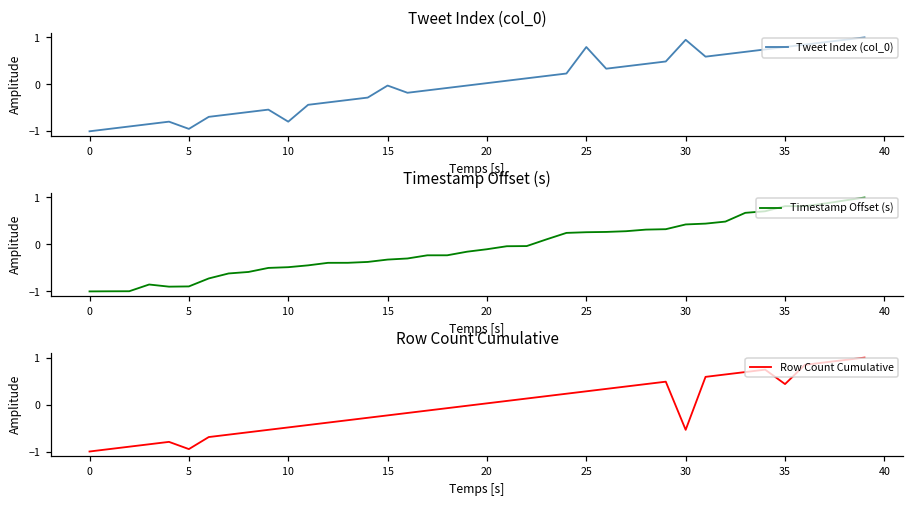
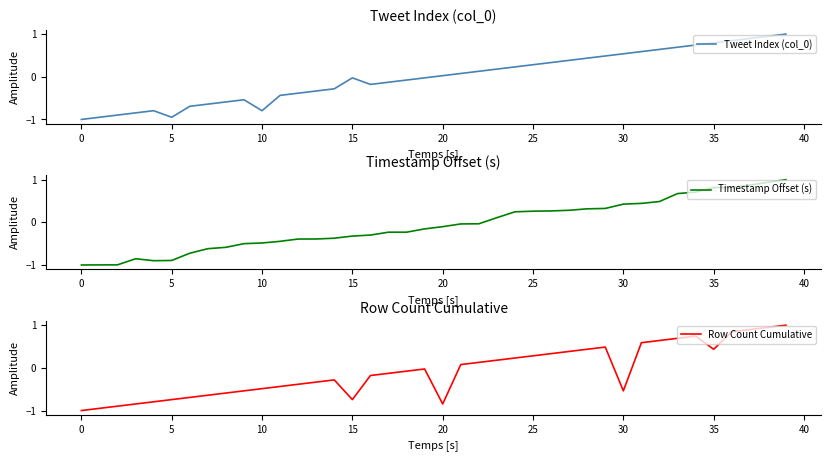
  {
    "Tweet Index (col_0)": {
      "0": -1.0,
      "5": -0.9,
      "10": -0.8,
      "15": 0.0,
      "20": 0.0,
-     "25": 0.8,
-     "30": 0.9
+     "25": 0.3,
+     "30": 0.5
    },
    "Timestamp Offset (s)": {
      "0": -1.0,
      "5": -0.9,
      "10": -0.5,
      "15": -0.3,
      "20": -0.1,
      "25": 0.3,
      "30": 0.4
    },
    "Row Count Cumulative": {
      "0": -1.0,
-     "5": -0.9,
+     "5": -0.7,
      "10": -0.5,
-     "15": -0.2,
-     "20": 0.0,
+     "15": -0.7,
+     "20": -0.8,
      "25": 0.3,
      "30": -0.5,
      "35": 0.4
    }
  }
